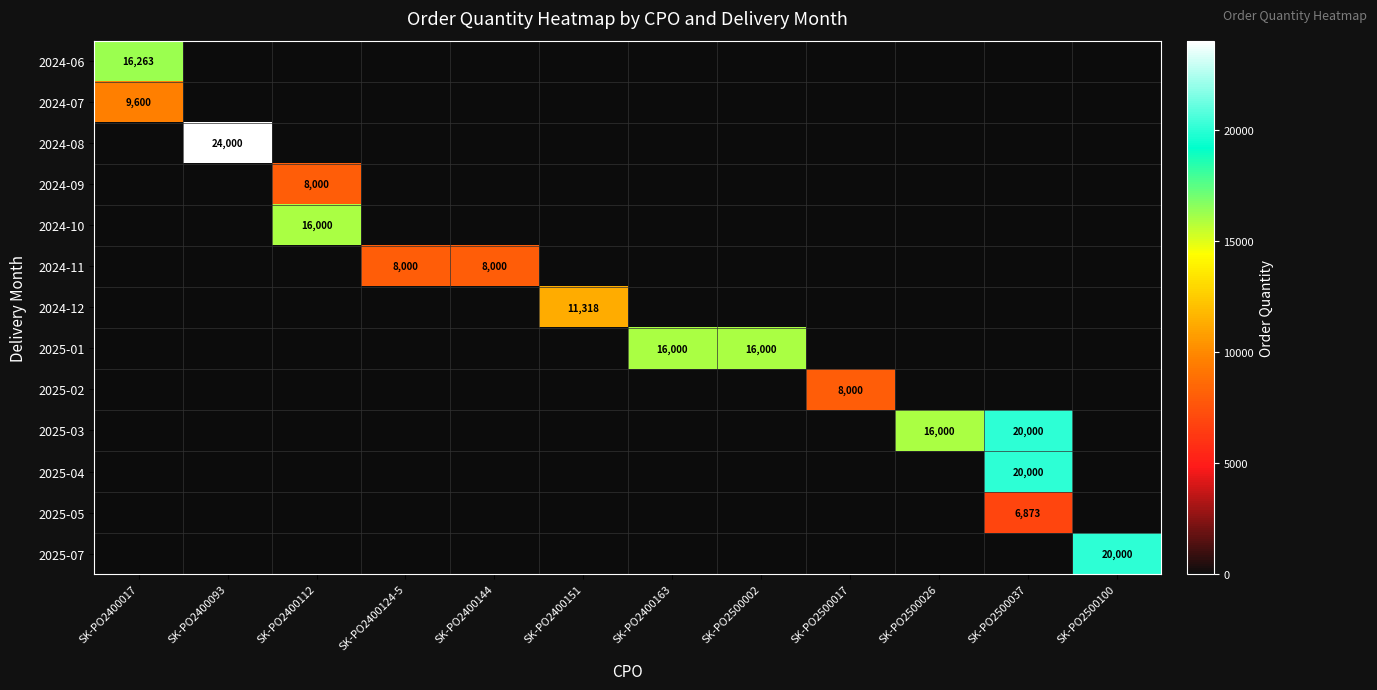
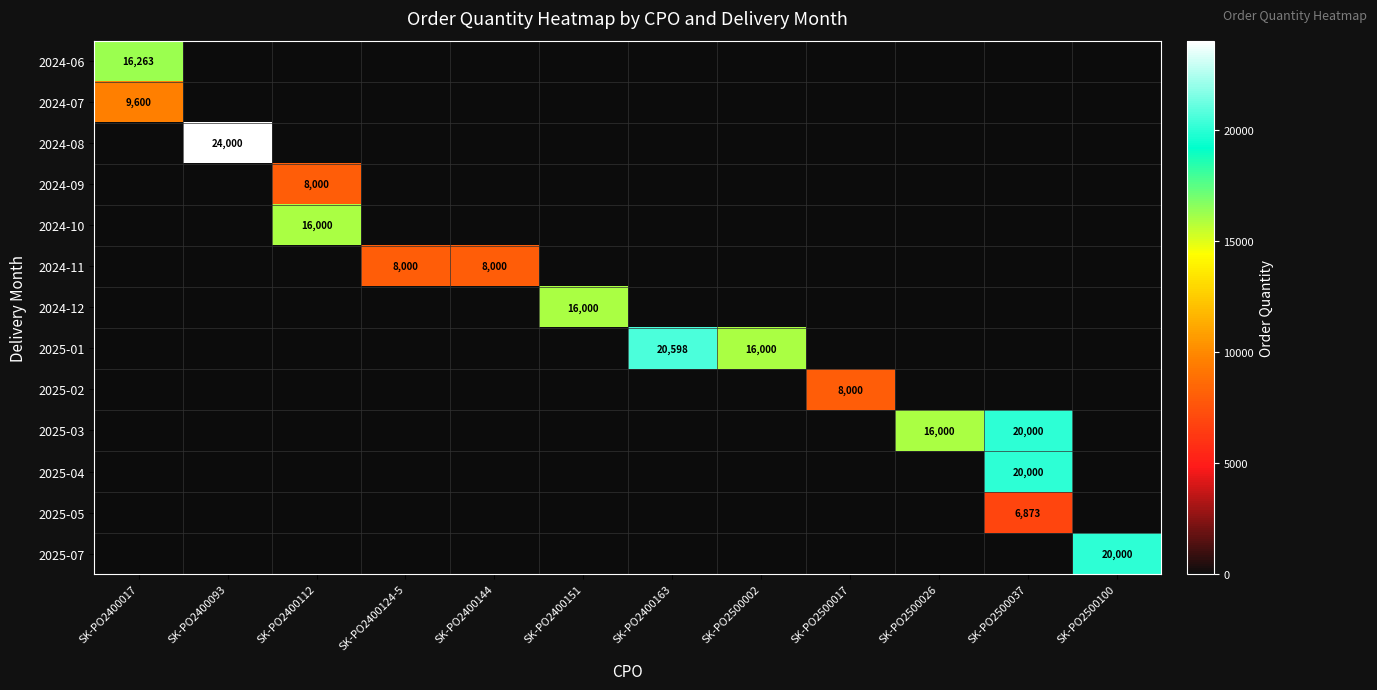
  {
    "2024-06": {
      "SK-PO2400017": "16,263"
    },
    "2024-07": {
      "SK-PO2400017": "9,600"
    },
    "2024-08": {
      "SK-PO2400093": "24,000"
    },
    "2024-09": {
      "SK-PO2400112": "8,000"
    },
    "2024-10": {
      "SK-PO2400112": "16,000"
    },
    "2024-11": {
      "SK-PO2400124-5": "8,000",
      "SK-PO2400144": "8,000"
    },
    "2024-12": {
-     "SK-PO2400151": "11,318"
+     "SK-PO2400151": "16,000"
    },
    "2025-01": {
-     "SK-PO2400163": "16,000",
+     "SK-PO2400163": "20,598",
      "SK-PO2500002": "16,000"
    },
    "2025-02": {
      "SK-PO2500017": "8,000"
    },
    "2025-03": {
      "SK-PO2500026": "16,000",
      "SK-PO2500037": "20,000"
    },
    "2025-04": {
      "SK-PO2500037": "20,000"
    },
    "2025-05": {
      "SK-PO2500037": "6,873"
    },
    "2025-07": {
      "SK-PO2500100": "20,000"
    }
  }
